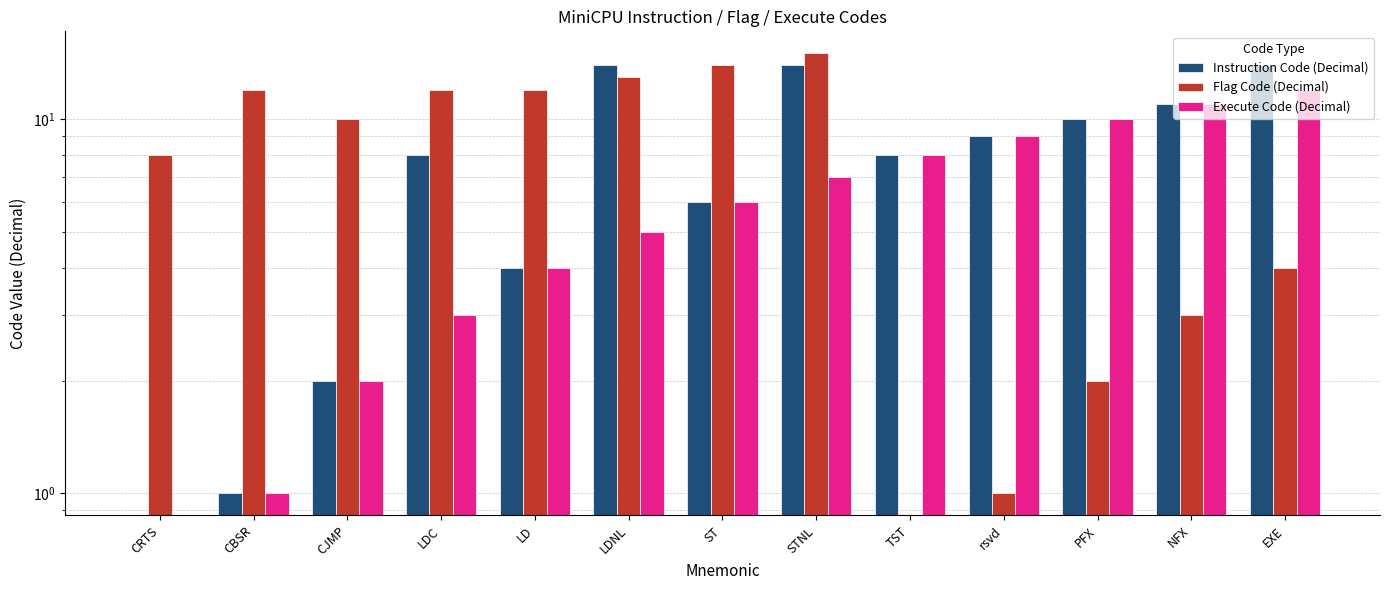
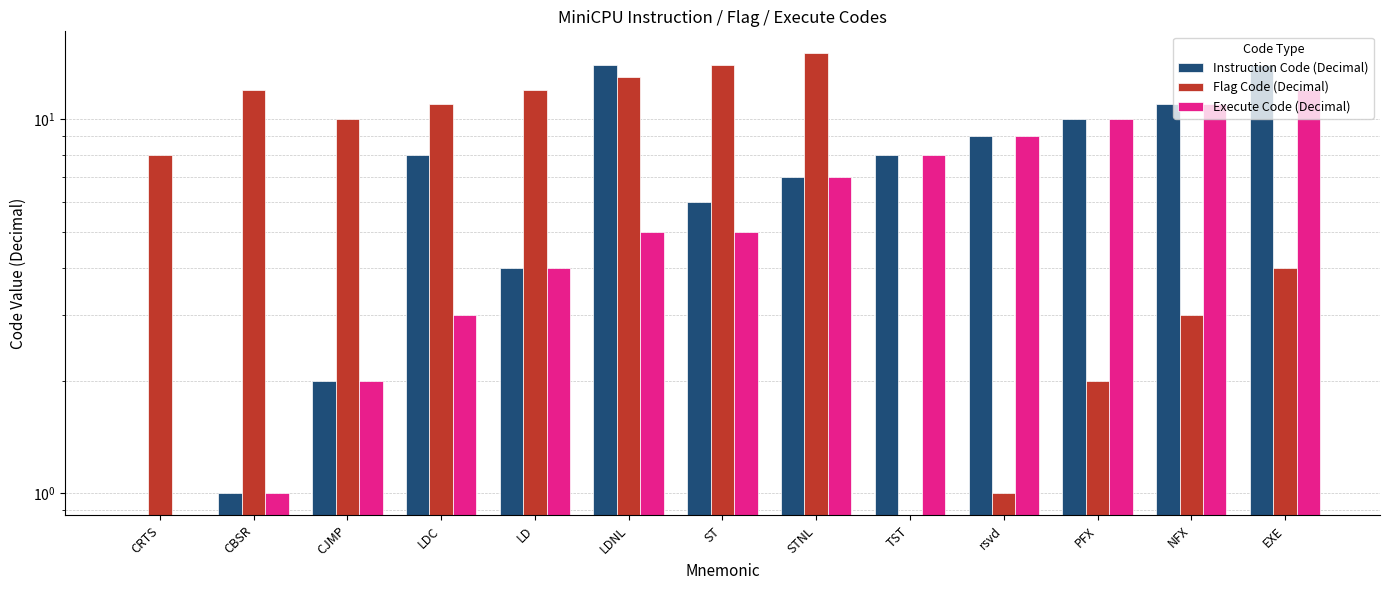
  {
    "Instruction Code (Decimal)": {
      "CBSR": 1,
      "CJMP": 2,
      "LDC": 8,
      "LD": 4,
      "LDNL": 14,
      "ST": 6,
-     "STNL": 14,
+     "STNL": 7,
      "TST": 8,
      "rsvd": 9,
      "PFX": 10,
      "NFX": 11
    },
    "Flag Code (Decimal)": {
      "CRTS": 8,
      "CBSR": 12,
      "CJMP": 10,
-     "LDC": 12,
+     "LDC": 11,
      "LD": 12,
      "LDNL": 13,
      "ST": 14,
      "STNL": 15,
      "rsvd": 1,
      "PFX": 2,
      "NFX": 3,
      "EXE": 4
    },
    "Execute Code (Decimal)": {
      "CBSR": 1,
      "CJMP": 2,
      "LDC": 3,
      "LD": 4,
      "LDNL": 5,
-     "ST": 6,
+     "ST": 5,
      "STNL": 7,
      "TST": 8,
      "rsvd": 9,
      "PFX": 10
    }
  }
